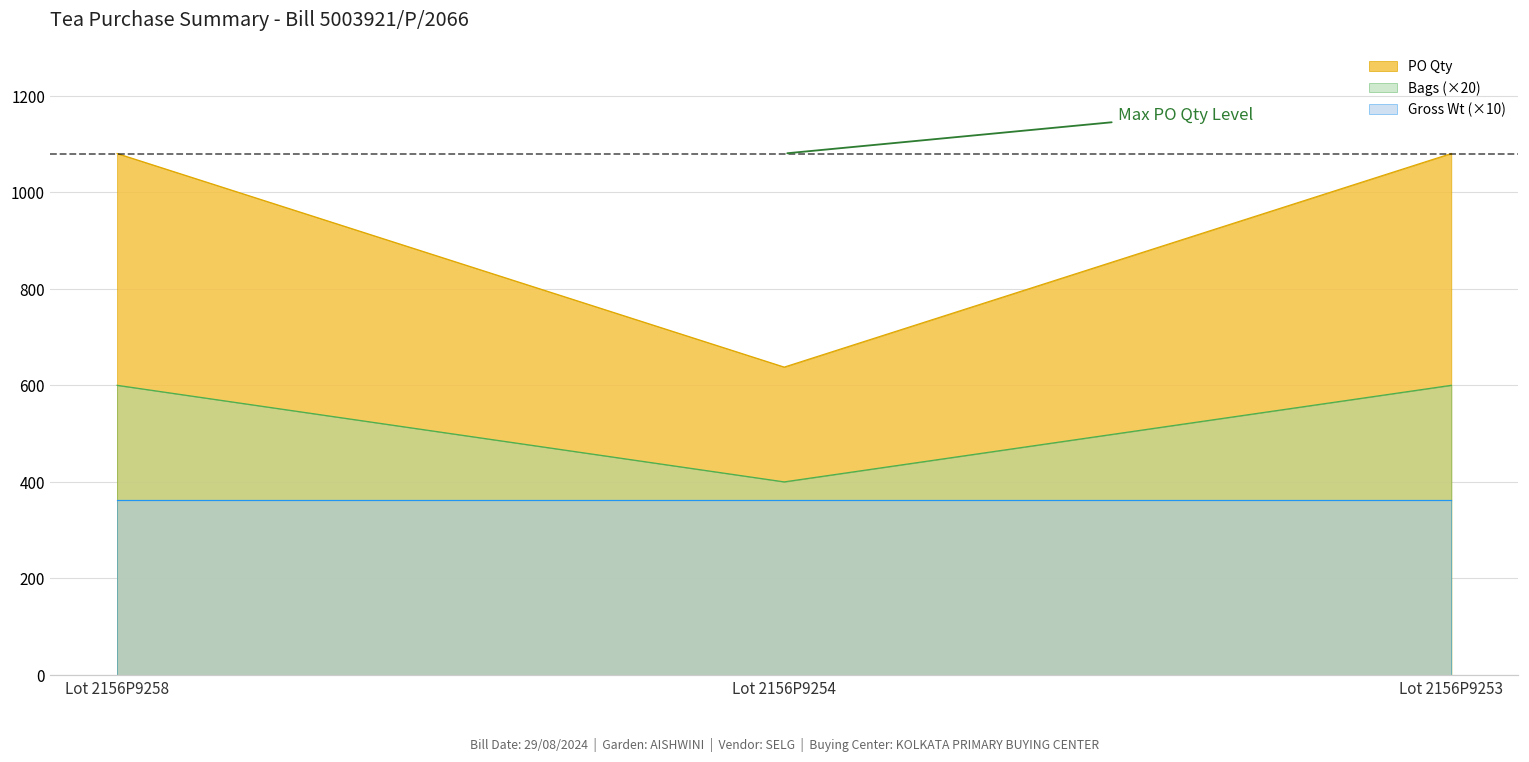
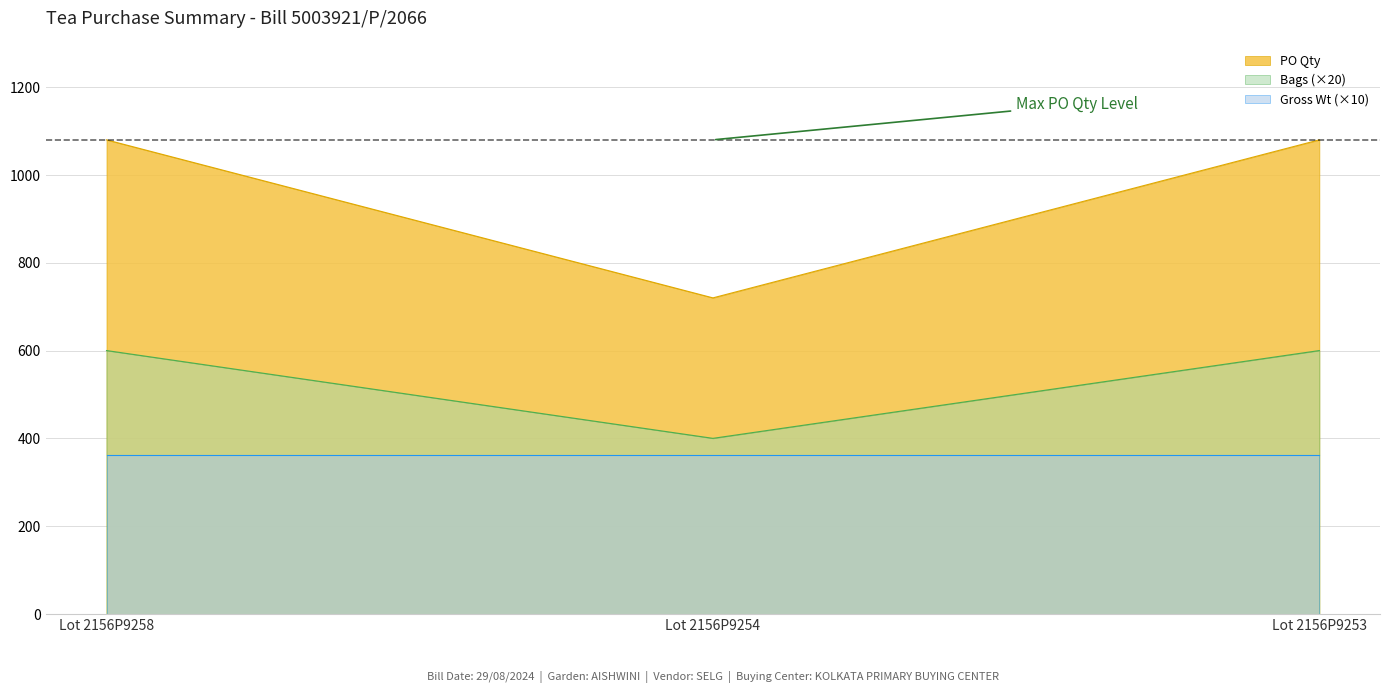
  {
    "PO Qty": {
      "Lot 2156P9258": 1080,
-     "Lot 2156P9254": 640,
+     "Lot 2156P9254": 720,
      "Lot 2156P9253": 1080
    }
  }
